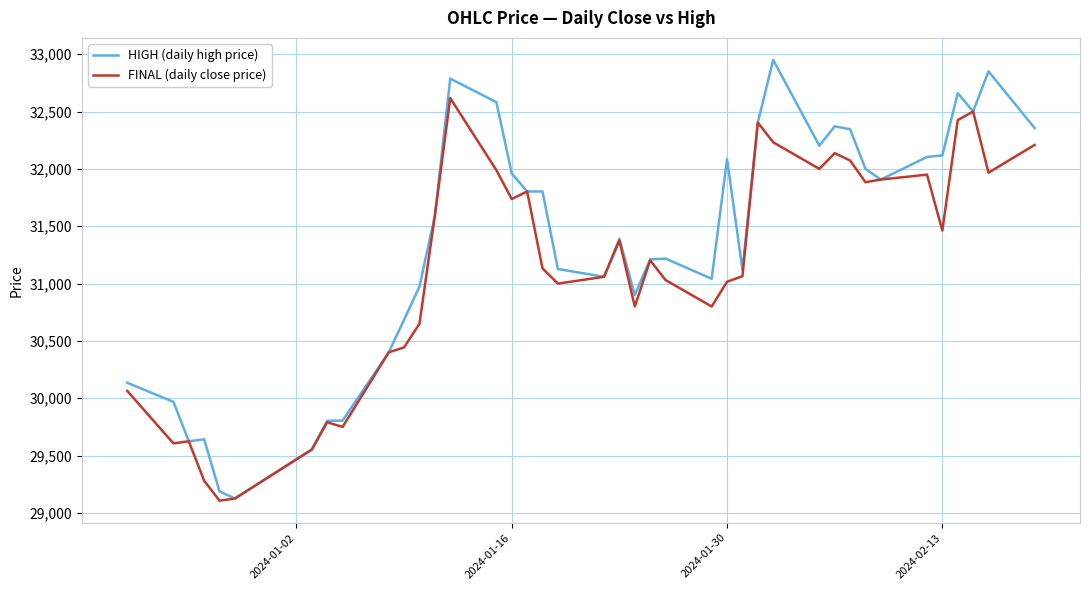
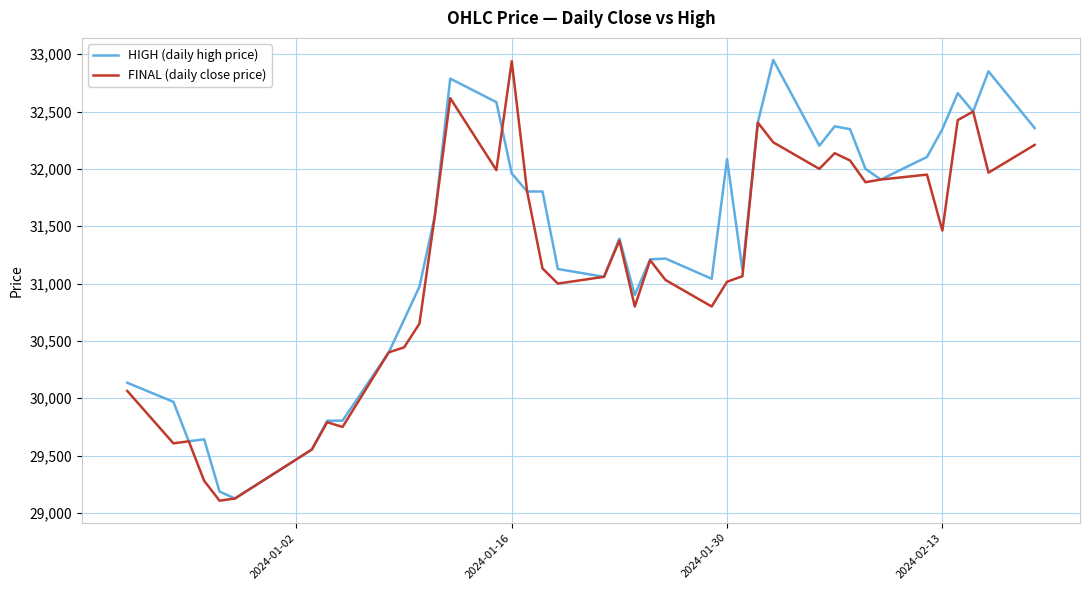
  {
    "HIGH (daily high price)": {
      "2024-01-16": "31,960",
      "2024-01-30": "32,080",
-     "2024-02-13": "32,120"
+     "2024-02-13": "32,350"
    },
    "FINAL (daily close price)": {
-     "2024-01-16": "31,740",
+     "2024-01-16": "32,940",
      "2024-01-30": "31,020",
      "2024-02-13": "31,460"
    }
  }
